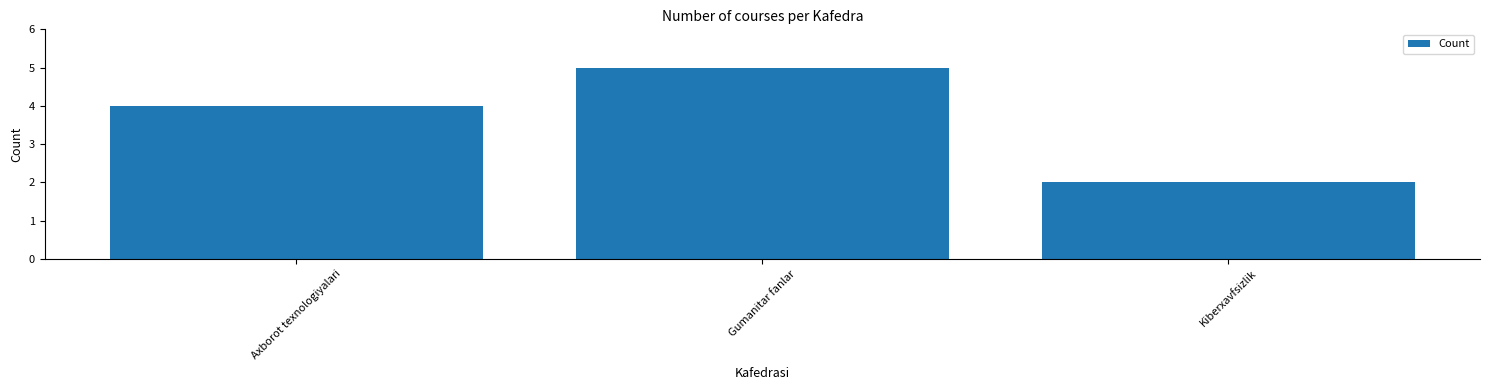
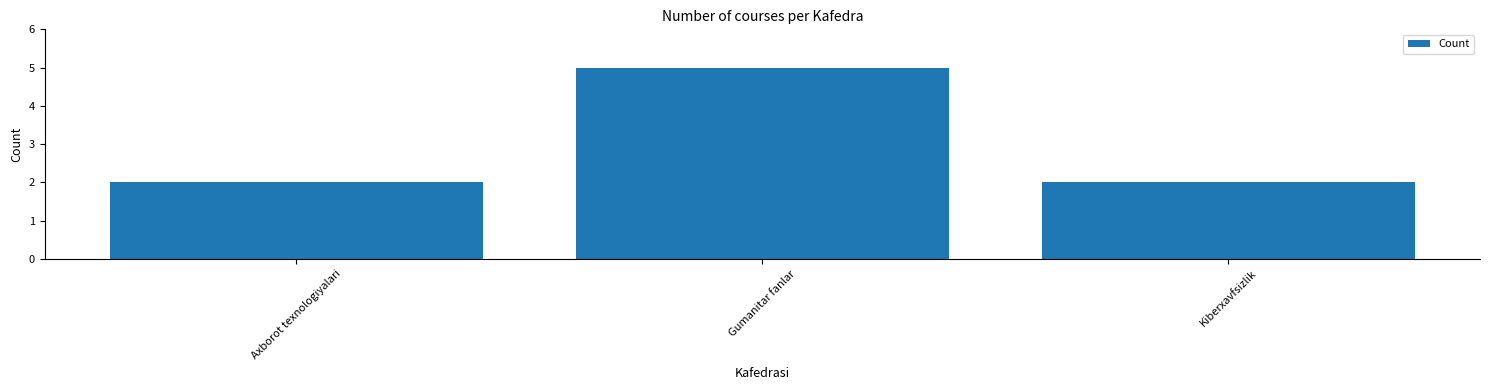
  {
-   "Axborot texnologiyalari": 4,
+   "Axborot texnologiyalari": 2,
    "Gumanitar fanlar": 5,
    "Kiberxavfsizlik": 2
  }
